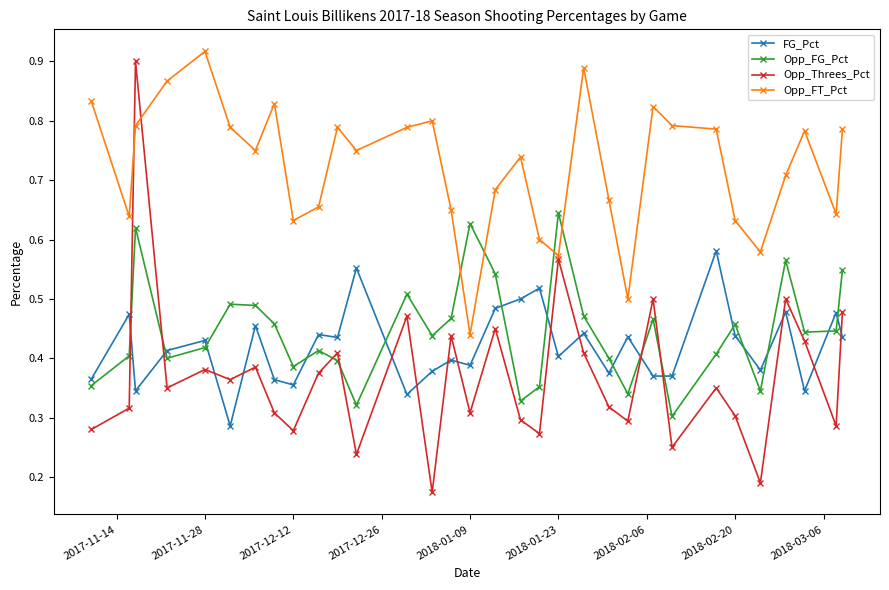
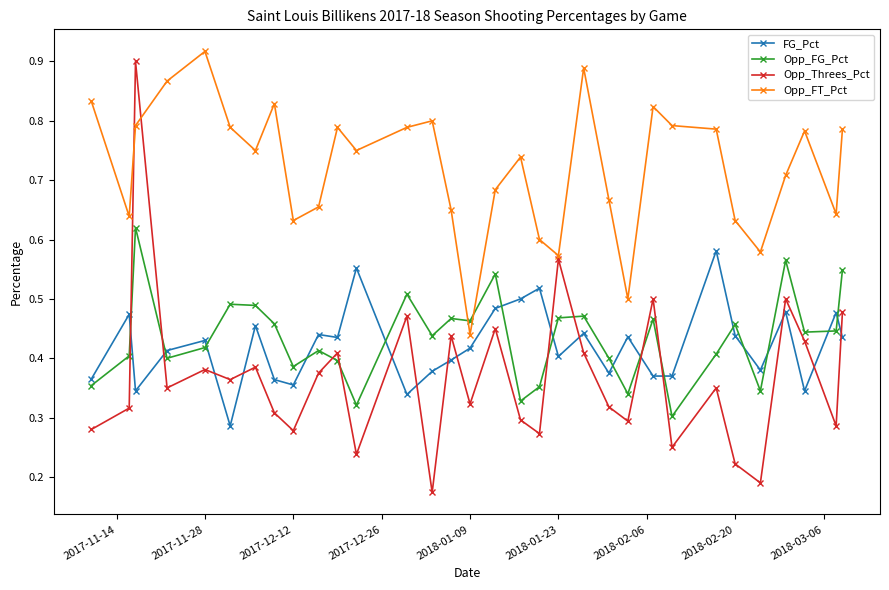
  {
    "FG_Pct": {
      "2017-11-28": 0.43,
      "2017-12-12": 0.36,
-     "2018-01-09": 0.39,
+     "2018-01-09": 0.42,
      "2018-01-23": 0.40,
      "2018-02-20": 0.44
    },
    "Opp_FG_Pct": {
      "2017-11-28": 0.42,
      "2017-12-12": 0.39,
-     "2018-01-09": 0.63,
-     "2018-01-23": 0.65,
+     "2018-01-09": 0.46,
+     "2018-01-23": 0.47,
      "2018-02-20": 0.46
    },
    "Opp_Threes_Pct": {
      "2017-11-28": 0.38,
      "2017-12-12": 0.28,
-     "2018-01-09": 0.31,
+     "2018-01-09": 0.32,
      "2018-01-23": 0.57,
-     "2018-02-20": 0.30
+     "2018-02-20": 0.22
    },
    "Opp_FT_Pct": {
      "2017-11-28": 0.92,
      "2017-12-12": 0.63,
      "2018-01-09": 0.44,
      "2018-01-23": 0.57,
      "2018-02-20": 0.63
    }
  }
